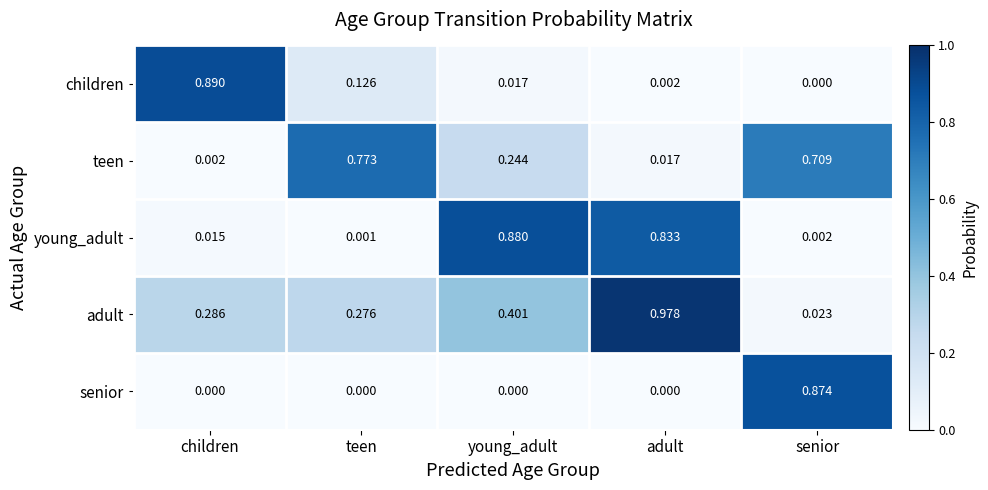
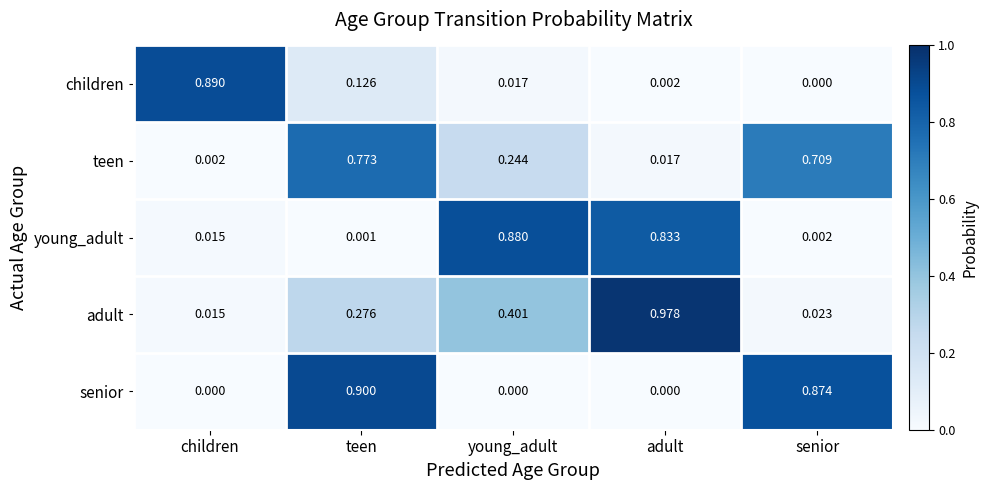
  {
    "children": {
      "children": 0.890,
      "teen": 0.126,
      "young_adult": 0.017,
      "adult": 0.002,
      "senior": 0.000
    },
    "teen": {
      "children": 0.002,
      "teen": 0.773,
      "young_adult": 0.244,
      "adult": 0.017,
      "senior": 0.709
    },
    "young_adult": {
      "children": 0.015,
      "teen": 0.001,
      "young_adult": 0.880,
      "adult": 0.833,
      "senior": 0.002
    },
    "adult": {
-     "children": 0.286,
+     "children": 0.015,
      "teen": 0.276,
      "young_adult": 0.401,
      "adult": 0.978,
      "senior": 0.023
    },
    "senior": {
      "children": 0.000,
-     "teen": 0.000,
+     "teen": 0.900,
      "young_adult": 0.000,
      "adult": 0.000,
      "senior": 0.874
    }
  }
